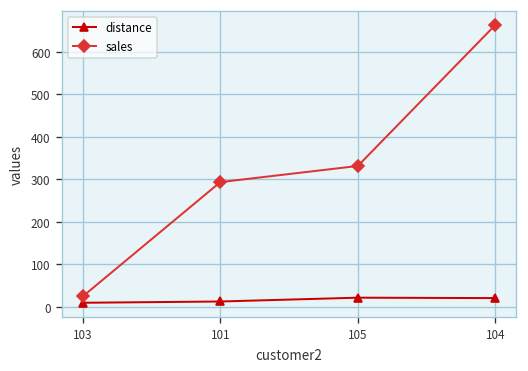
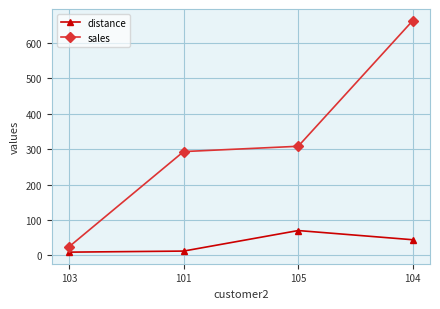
  {
    "distance": {
      "103": 10,
      "101": 10,
-     "105": 20,
-     "104": 20
+     "105": 70,
+     "104": 40
    },
    "sales": {
      "103": 20,
      "101": 290,
-     "105": 330,
+     "105": 310,
      "104": 660
    }
  }
